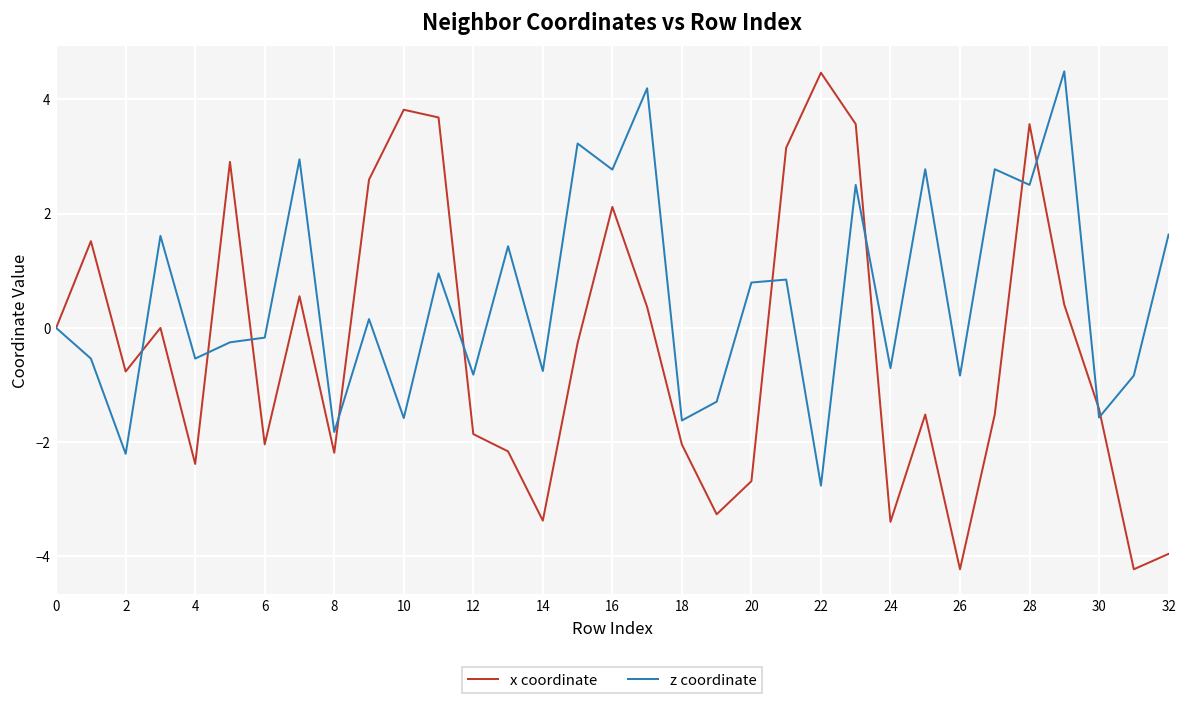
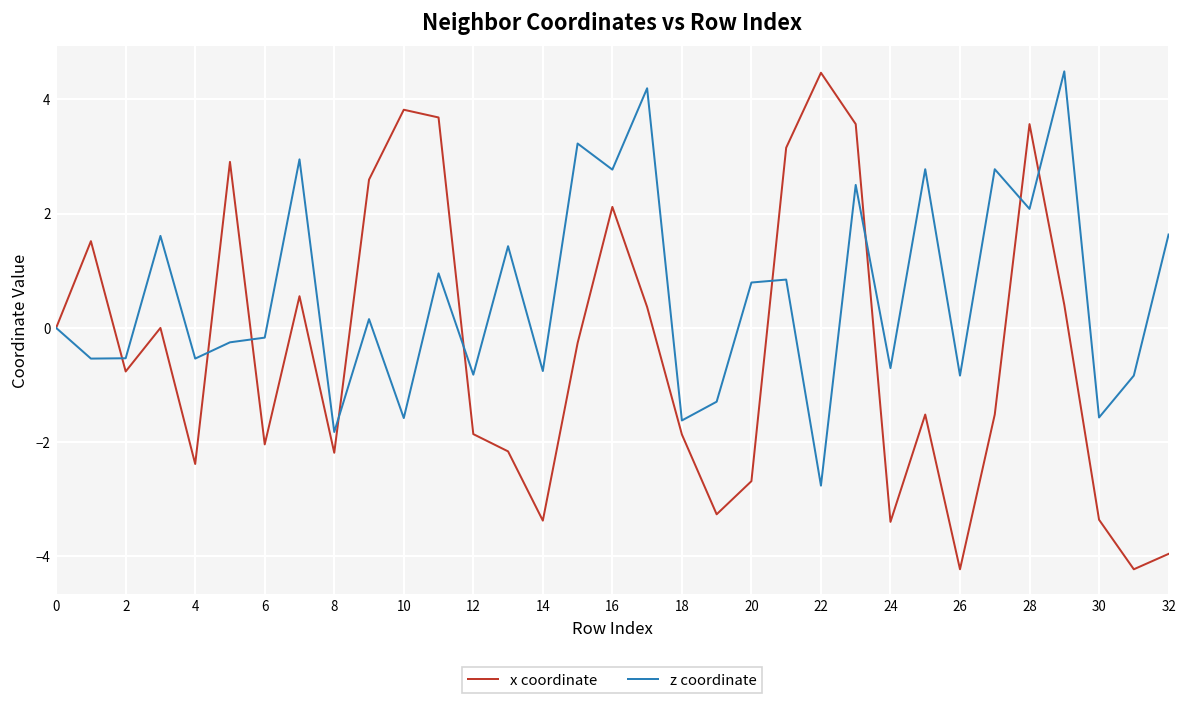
  {
    "x coordinate": {
      "2": -0.8,
      "4": -2.4,
      "6": -2.0,
      "8": -2.2,
      "10": 3.8,
      "12": -1.9,
      "14": -3.4,
      "16": 2.1,
-     "18": -2.0,
+     "18": -1.9,
      "20": -2.7,
      "22": 4.5,
      "24": -3.4,
      "26": -4.2,
      "28": 3.6,
-     "30": -1.4,
+     "30": -3.4,
      "32": -4.0
    },
    "z coordinate": {
-     "2": -2.2,
+     "2": -0.5,
      "4": -0.5,
      "6": -0.2,
      "8": -1.8,
      "10": -1.6,
      "12": -0.8,
      "14": -0.8,
      "16": 2.8,
      "18": -1.6,
      "20": 0.8,
      "22": -2.8,
      "24": -0.7,
      "26": -0.8,
-     "28": 2.5,
+     "28": 2.1,
      "30": -1.6,
      "32": 1.6
    }
  }
